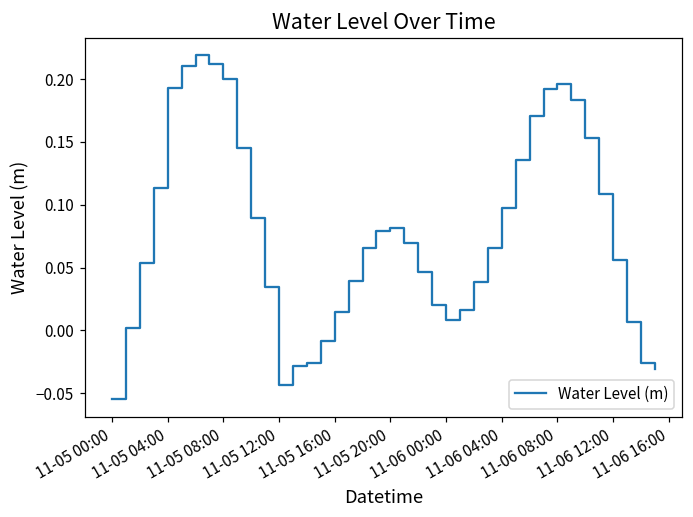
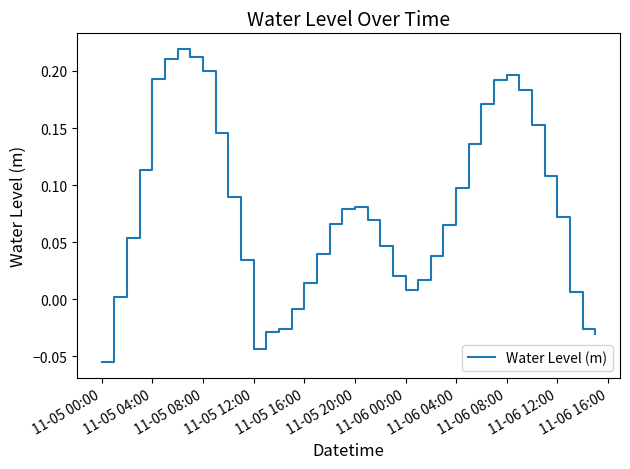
  {
    "11-05 00:00": -0.055,
    "11-05 04:00": 0.193,
    "11-05 08:00": 0.200,
    "11-05 12:00": -0.043,
    "11-05 16:00": 0.015,
    "11-05 20:00": 0.081,
    "11-06 00:00": 0.008,
    "11-06 04:00": 0.098,
    "11-06 08:00": 0.196,
-   "11-06 12:00": 0.056
+   "11-06 12:00": 0.072
  }
